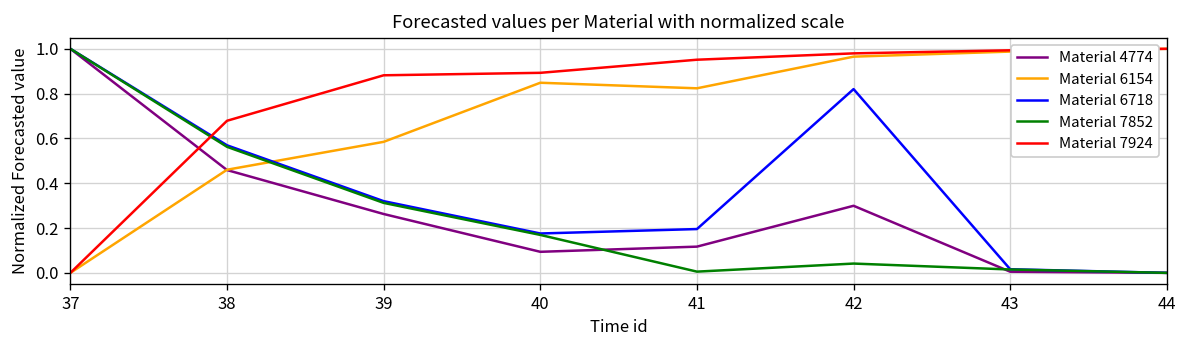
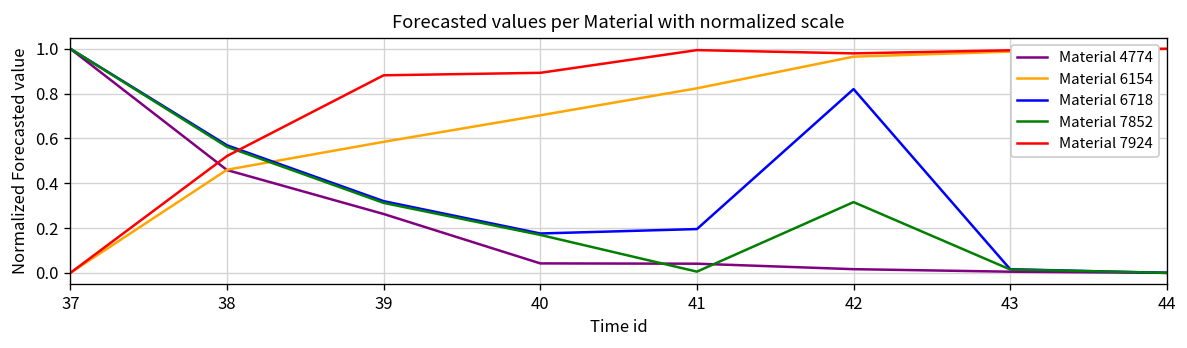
  {
    "Material 4774": {
      "39": 0.26,
-     "40": 0.09,
-     "41": 0.12,
-     "42": 0.30
+     "40": 0.04,
+     "41": 0.04,
+     "42": 0.02
    },
    "Material 6154": {
      "39": 0.58,
-     "40": 0.85,
+     "40": 0.70,
      "41": 0.82,
      "42": 0.96
    },
    "Material 6718": {
      "41": 0.20,
      "42": 0.82
    },
    "Material 7852": {
      "41": 0.01,
-     "42": 0.04
+     "42": 0.32
    },
    "Material 7924": {
-     "38": 0.68,
+     "38": 0.52,
      "39": 0.88,
      "40": 0.89,
-     "41": 0.95,
+     "41": 0.99,
      "42": 0.98
    }
  }
